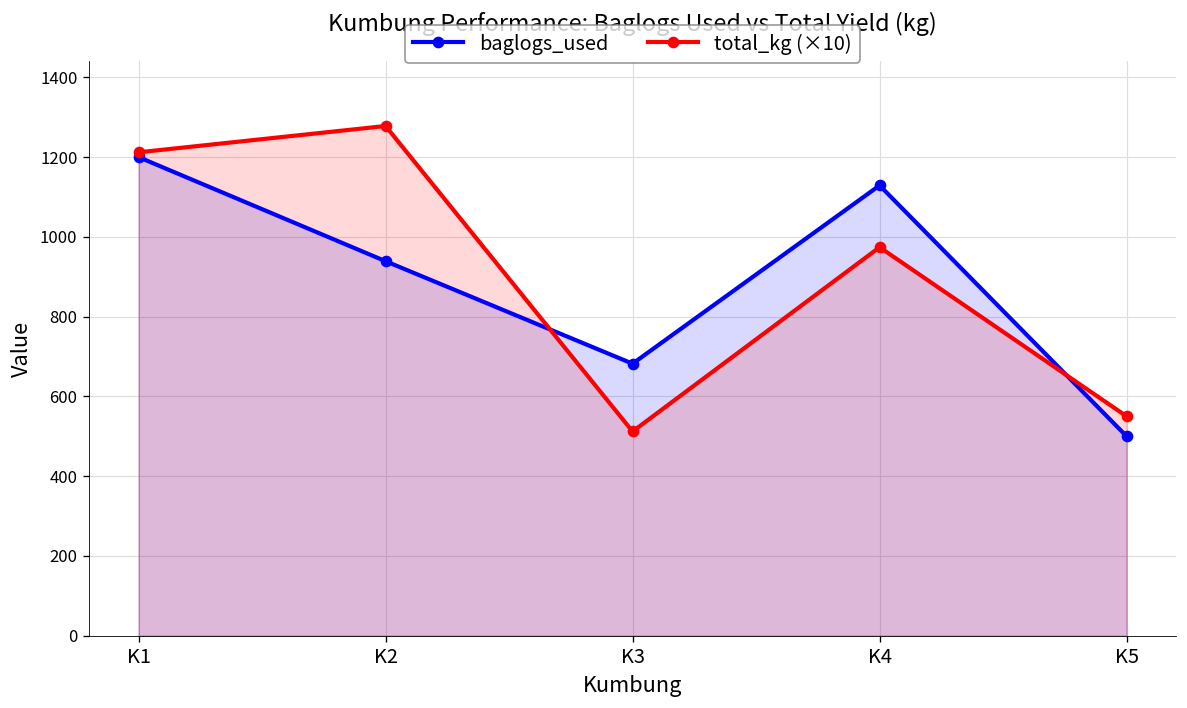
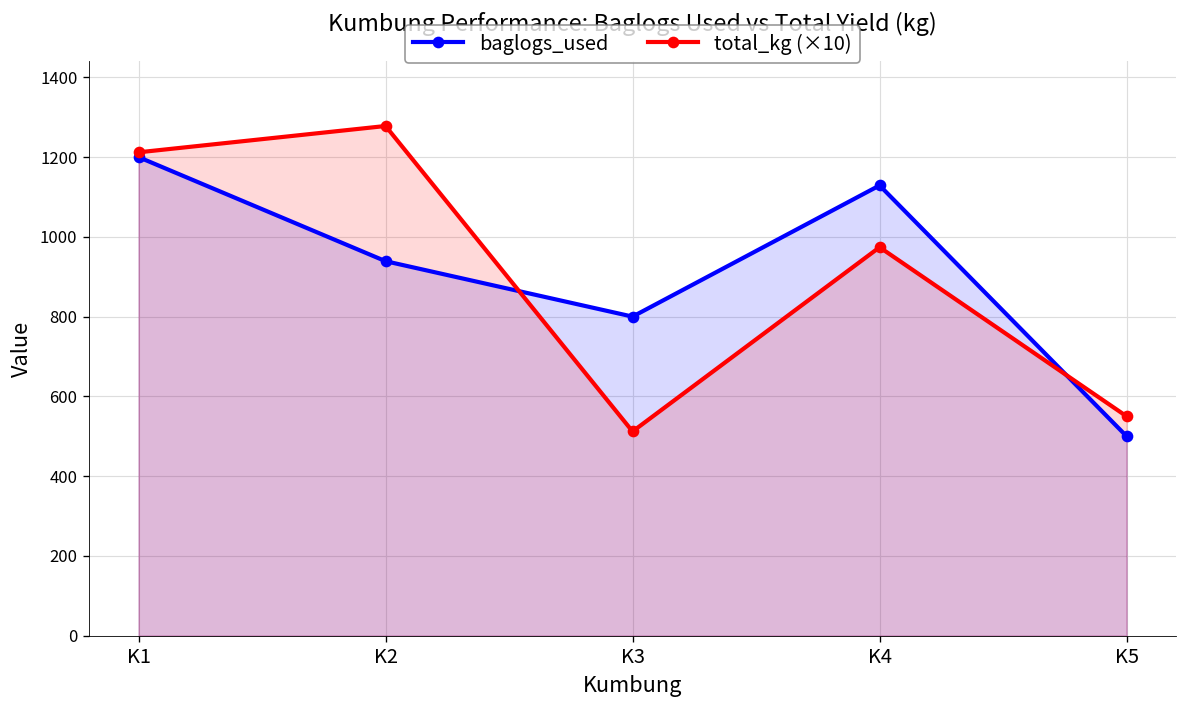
  {
    "baglogs_used": {
      "K1": 1200,
      "K2": 940,
-     "K3": 680,
+     "K3": 800,
      "K4": 1130,
      "K5": 500
    },
    "total_kg (×10)": {
      "K1": 1210,
      "K2": 1280,
      "K3": 510,
      "K4": 970,
      "K5": 550
    }
  }
